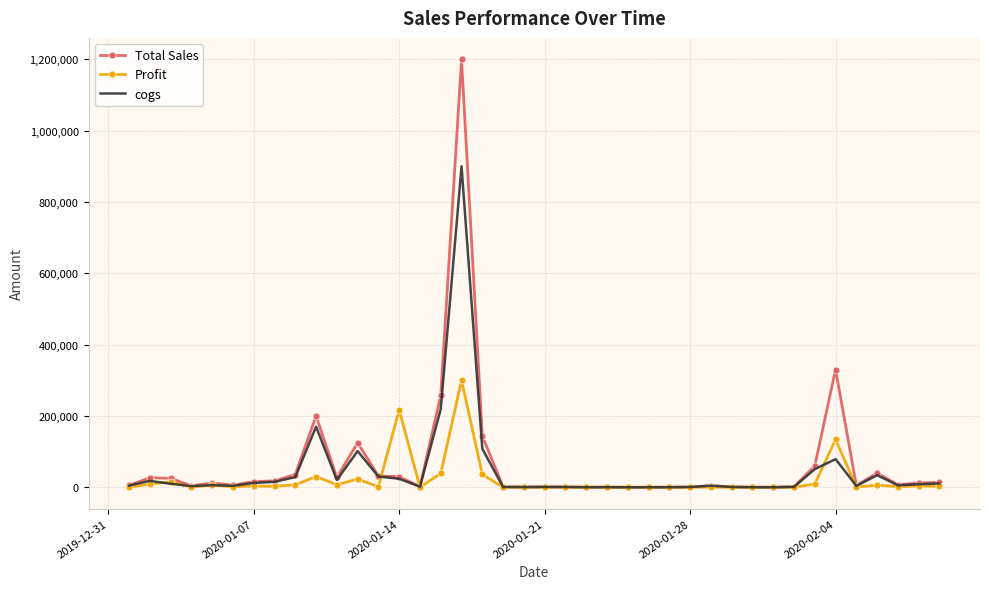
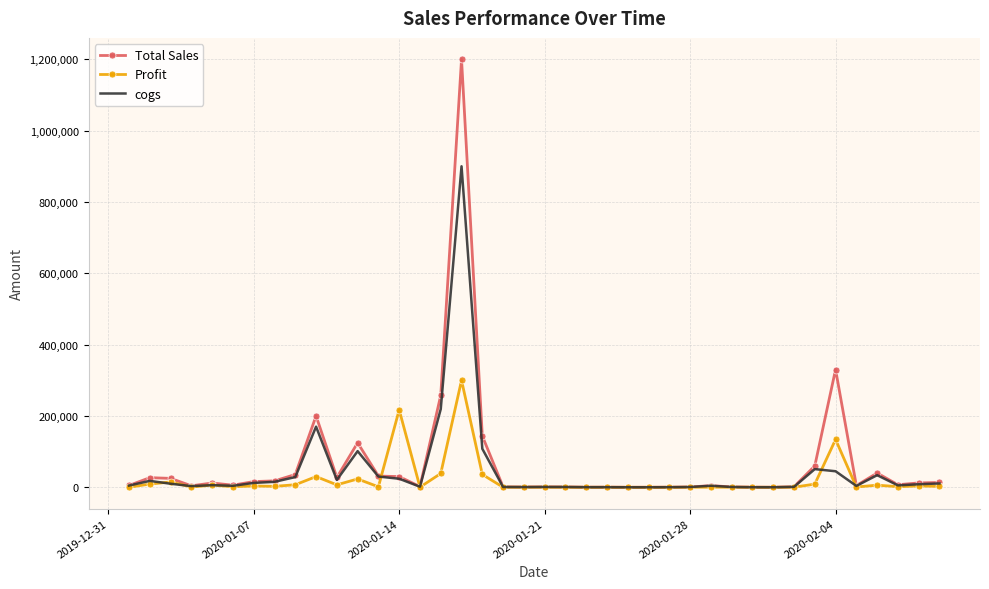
  {
    "Total Sales": {
      "2020-02-04": "330,000"
    },
    "Profit": {
      "2020-01-07": "0",
      "2020-01-14": "220,000",
      "2020-02-04": "130,000"
    },
    "cogs": {
-     "2020-02-04": "80,000"
+     "2020-02-04": "50,000"
    }
  }
